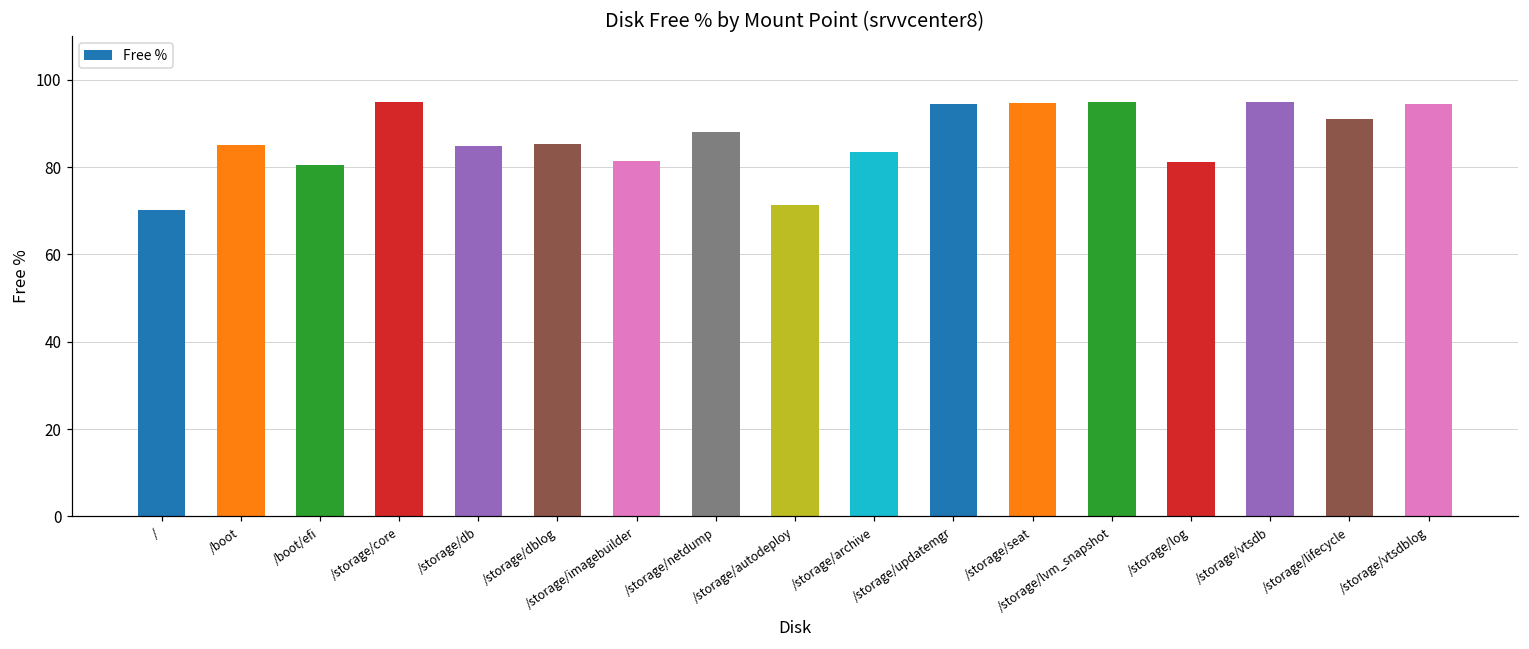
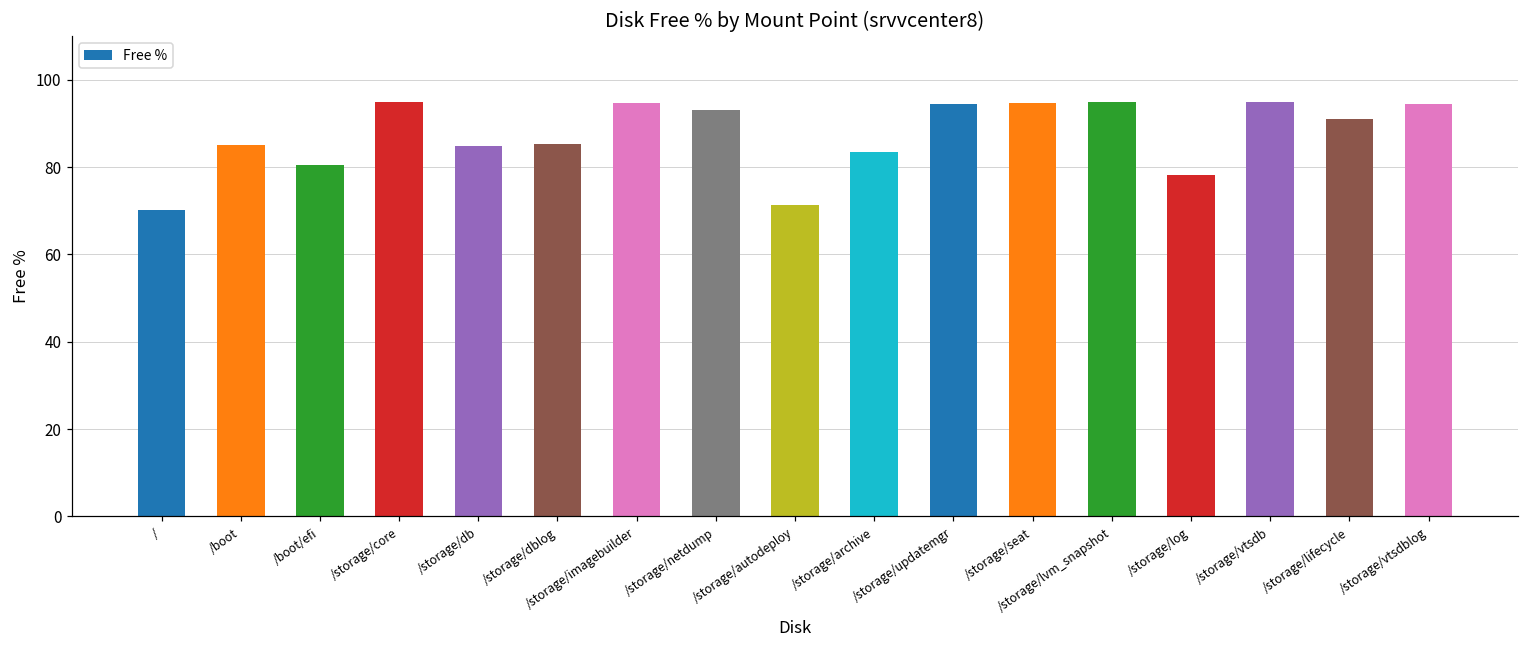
  {
    "/": 70,
    "/boot": 85,
    "/boot/efi": 81,
    "/storage/core": 95,
    "/storage/db": 85,
    "/storage/dblog": 85,
-   "/storage/imagebuilder": 81,
-   "/storage/netdump": 88,
+   "/storage/imagebuilder": 95,
+   "/storage/netdump": 93,
    "/storage/autodeploy": 71,
    "/storage/archive": 83,
    "/storage/updatemgr": 95,
    "/storage/seat": 95,
    "/storage/lvm_snapshot": 95,
-   "/storage/log": 81,
+   "/storage/log": 78,
    "/storage/vtsdb": 95,
    "/storage/lifecycle": 91,
    "/storage/vtsdblog": 95
  }
